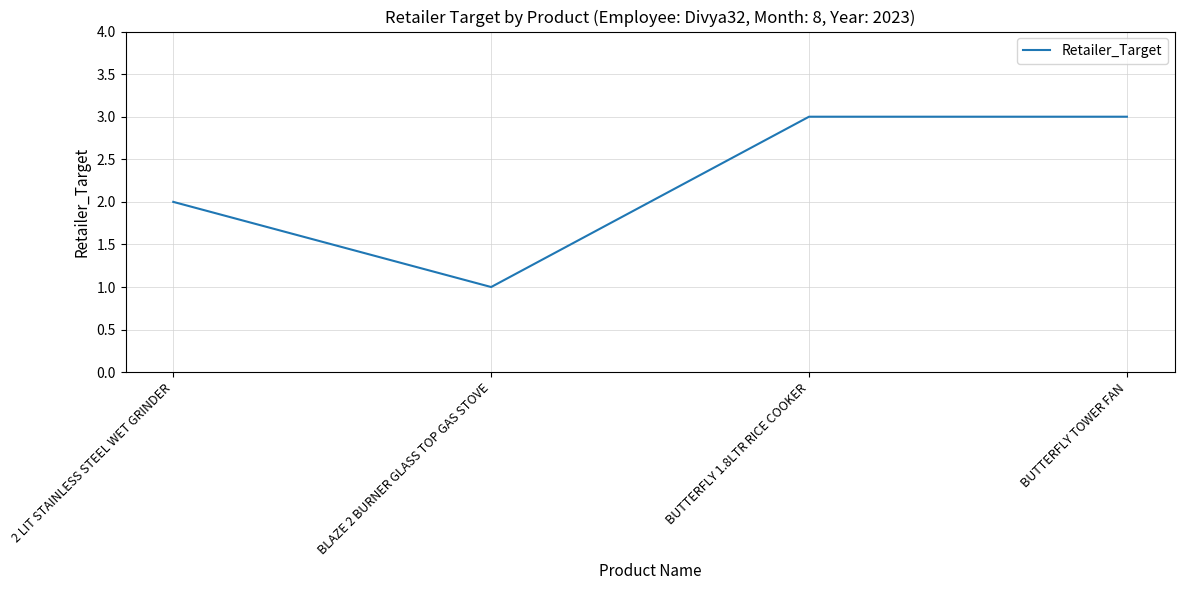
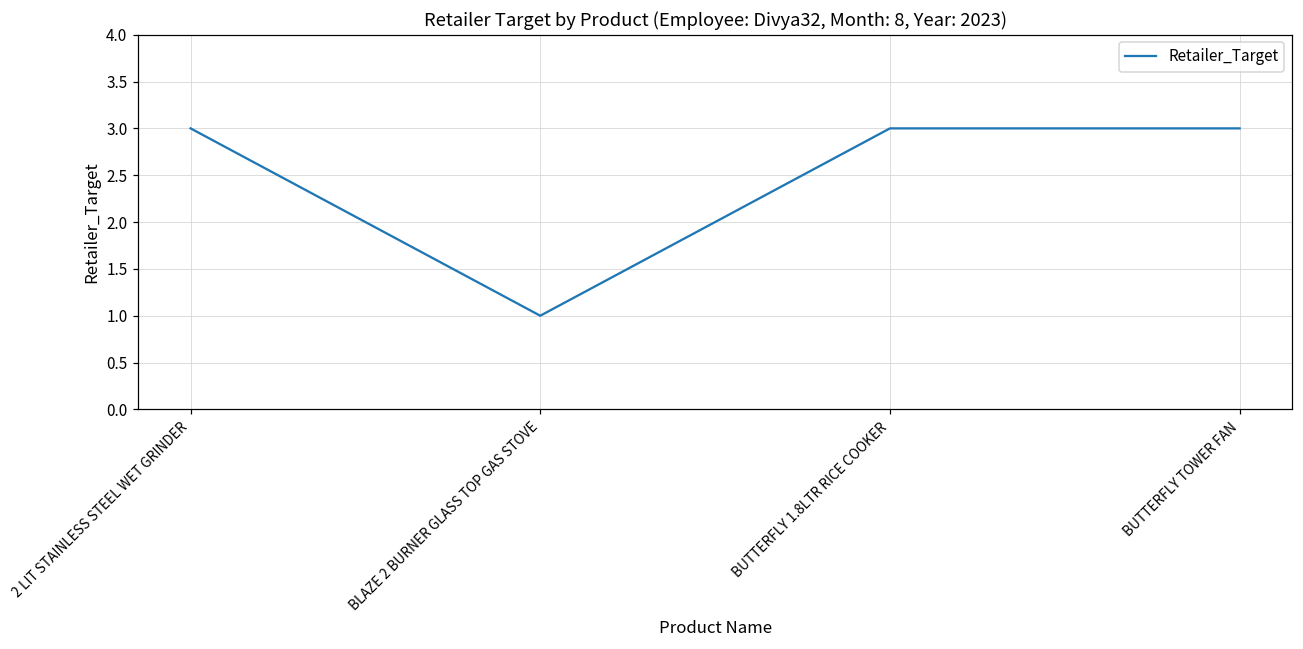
  {
-   "2 LIT STAINLESS STEEL WET GRINDER": 2,
+   "2 LIT STAINLESS STEEL WET GRINDER": 3,
    "BLAZE 2 BURNER GLASS TOP GAS STOVE": 1,
    "BUTTERFLY 1.8LTR RICE COOKER": 3,
    "BUTTERFLY TOWER FAN": 3
  }
